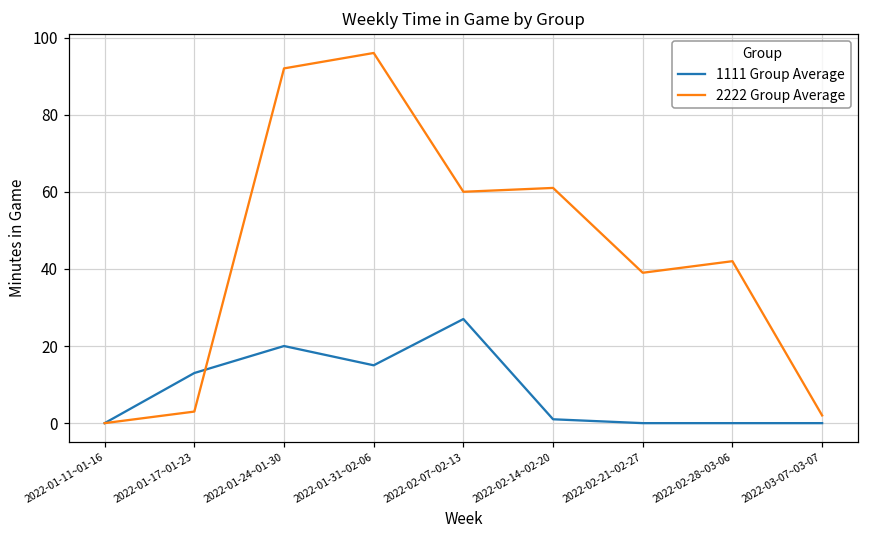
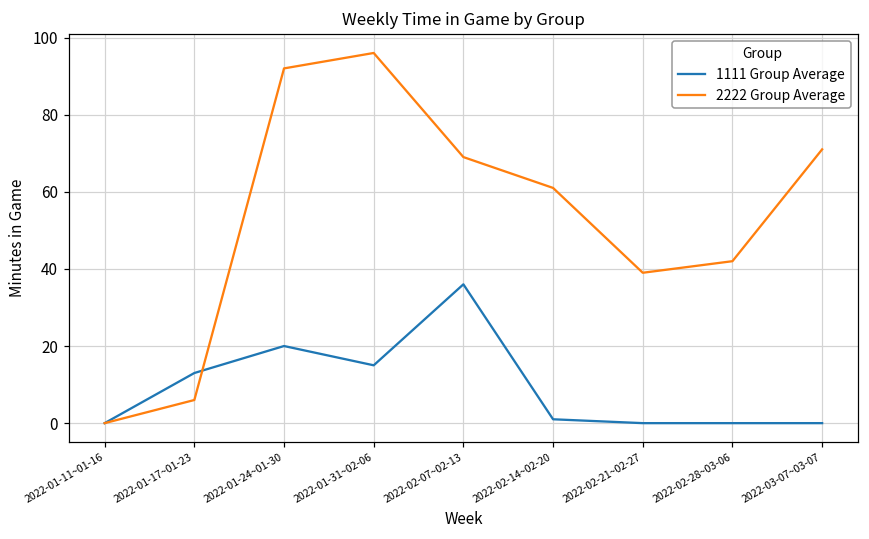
  {
    "1111 Group Average": {
      "2022-01-17~01-23": 13,
      "2022-01-24~01-30": 20,
      "2022-01-31~02-06": 15,
-     "2022-02-07~02-13": 27,
+     "2022-02-07~02-13": 36,
      "2022-02-14~02-20": 1,
      "2022-02-21~02-27": 0,
      "2022-02-28~03-06": 0,
      "2022-03-07~03-07": 0
    },
    "2222 Group Average": {
-     "2022-01-17~01-23": 3,
+     "2022-01-17~01-23": 6,
      "2022-01-24~01-30": 92,
      "2022-01-31~02-06": 96,
-     "2022-02-07~02-13": 60,
+     "2022-02-07~02-13": 69,
      "2022-02-14~02-20": 61,
      "2022-02-21~02-27": 39,
      "2022-02-28~03-06": 42,
-     "2022-03-07~03-07": 2
+     "2022-03-07~03-07": 71
    }
  }
